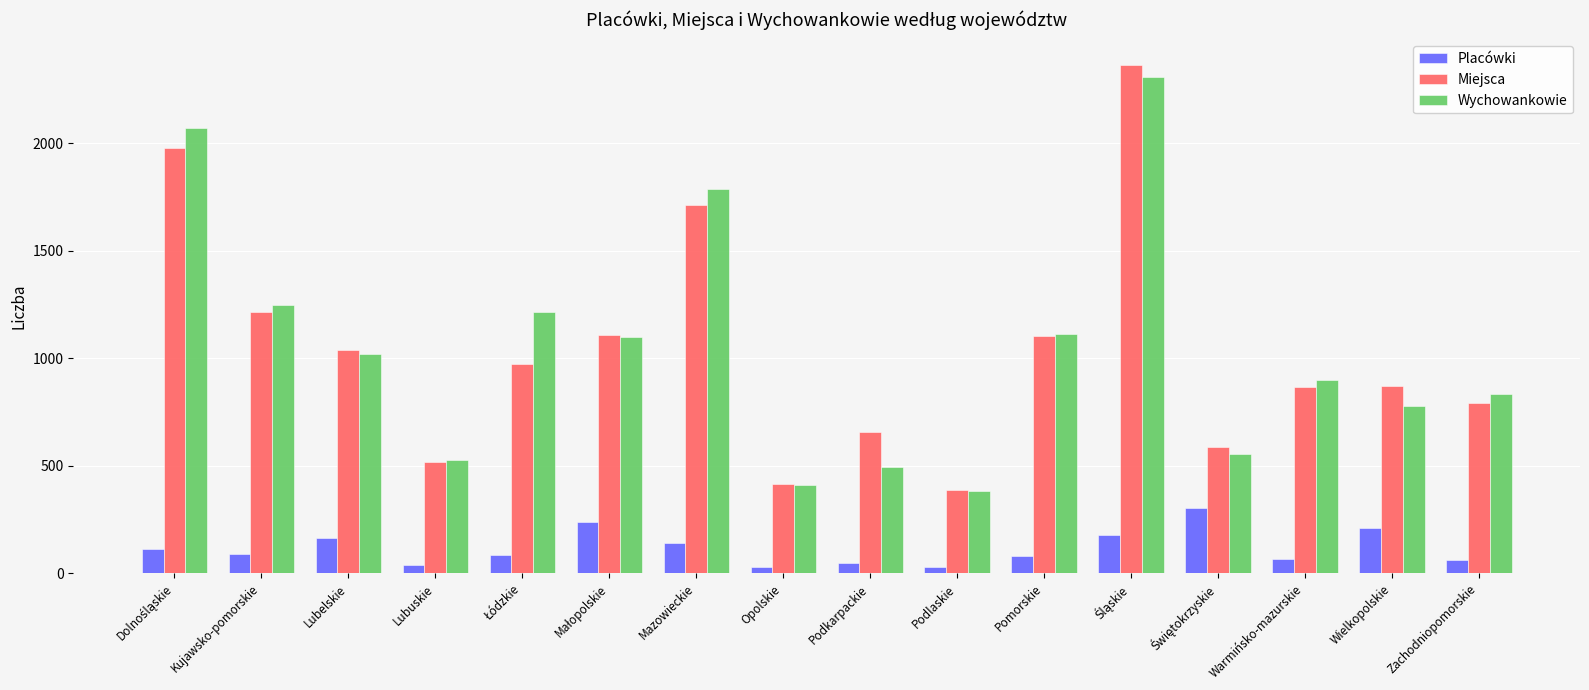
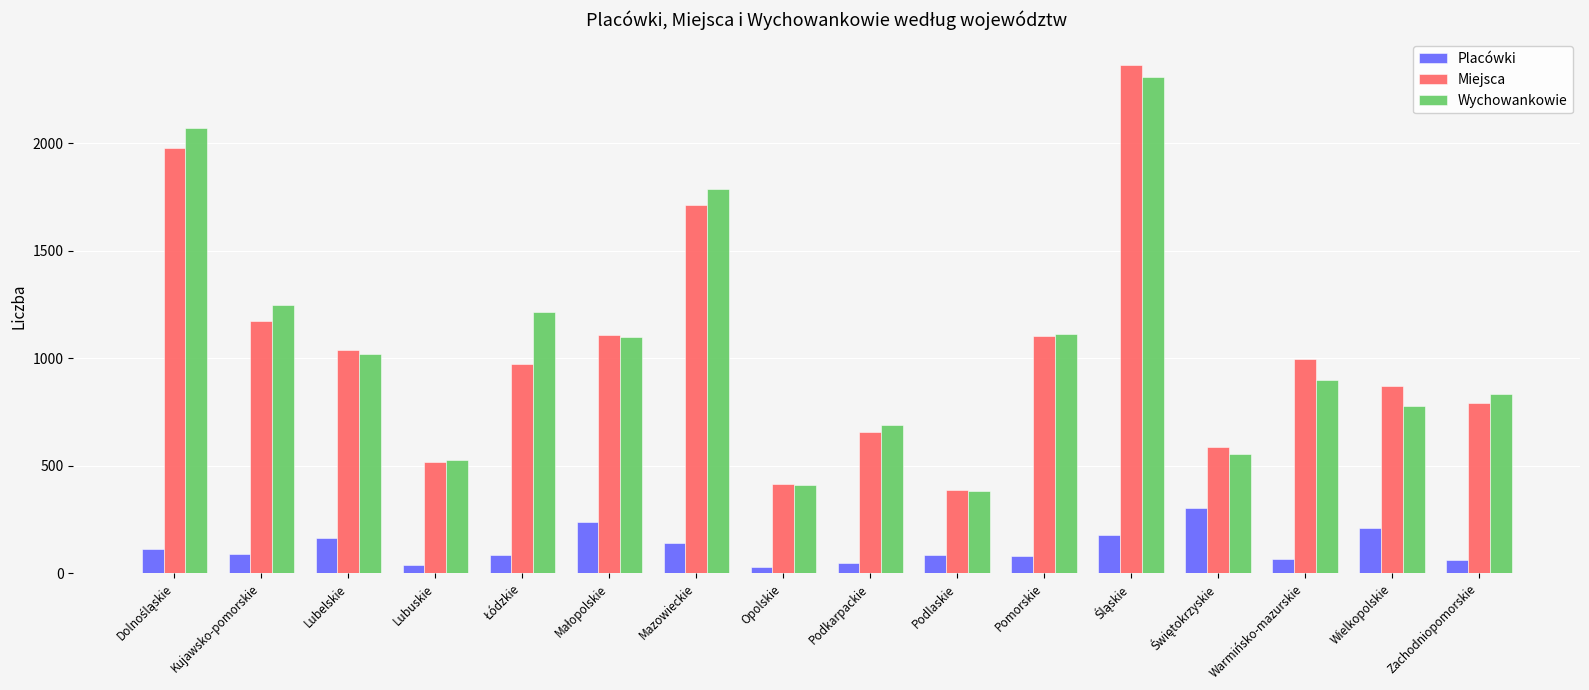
  {
    "Placówki": {
      "Dolnośląskie": 110,
      "Kujawsko-pomorskie": 90,
      "Lubelskie": 160,
      "Lubuskie": 40,
      "Łódzkie": 90,
      "Małopolskie": 240,
      "Mazowieckie": 140,
      "Opolskie": 30,
      "Podkarpackie": 50,
-     "Podlaskie": 30,
+     "Podlaskie": 90,
      "Pomorskie": 80,
      "Śląskie": 180,
      "Świętokrzyskie": 310,
      "Warmińsko-mazurskie": 70,
      "Wielkopolskie": 210,
      "Zachodniopomorskie": 60
    },
    "Miejsca": {
      "Dolnośląskie": 1980,
-     "Kujawsko-pomorskie": 1220,
+     "Kujawsko-pomorskie": 1180,
      "Lubelskie": 1040,
      "Lubuskie": 520,
      "Łódzkie": 970,
      "Małopolskie": 1110,
      "Mazowieckie": 1710,
      "Opolskie": 410,
      "Podkarpackie": 660,
      "Podlaskie": 390,
      "Pomorskie": 1100,
      "Śląskie": 2360,
      "Świętokrzyskie": 590,
-     "Warmińsko-mazurskie": 870,
+     "Warmińsko-mazurskie": 1000,
      "Wielkopolskie": 870,
      "Zachodniopomorskie": 790
    },
    "Wychowankowie": {
      "Dolnośląskie": 2070,
      "Kujawsko-pomorskie": 1250,
      "Lubelskie": 1020,
      "Lubuskie": 530,
      "Łódzkie": 1210,
      "Małopolskie": 1100,
      "Mazowieckie": 1790,
      "Opolskie": 410,
-     "Podkarpackie": 490,
+     "Podkarpackie": 690,
      "Podlaskie": 380,
      "Pomorskie": 1110,
      "Śląskie": 2310,
      "Świętokrzyskie": 560,
      "Warmińsko-mazurskie": 900,
      "Wielkopolskie": 780,
      "Zachodniopomorskie": 840
    }
  }
